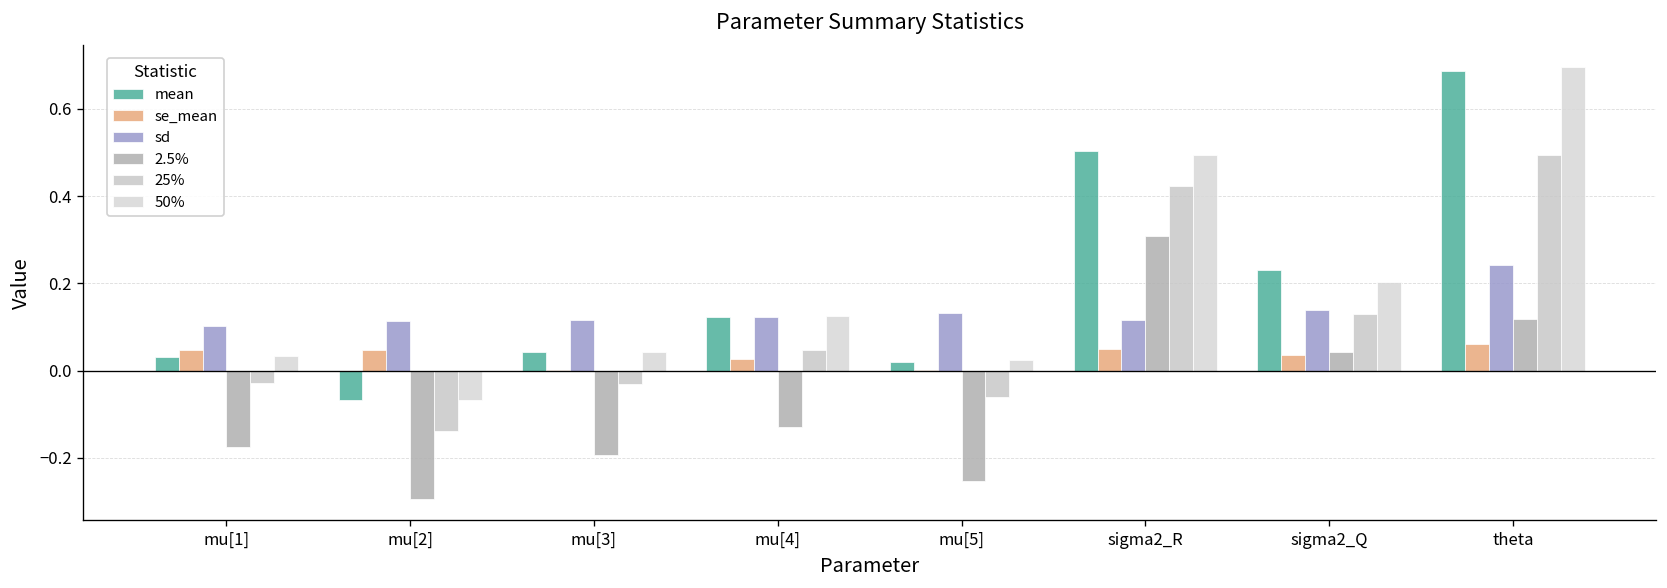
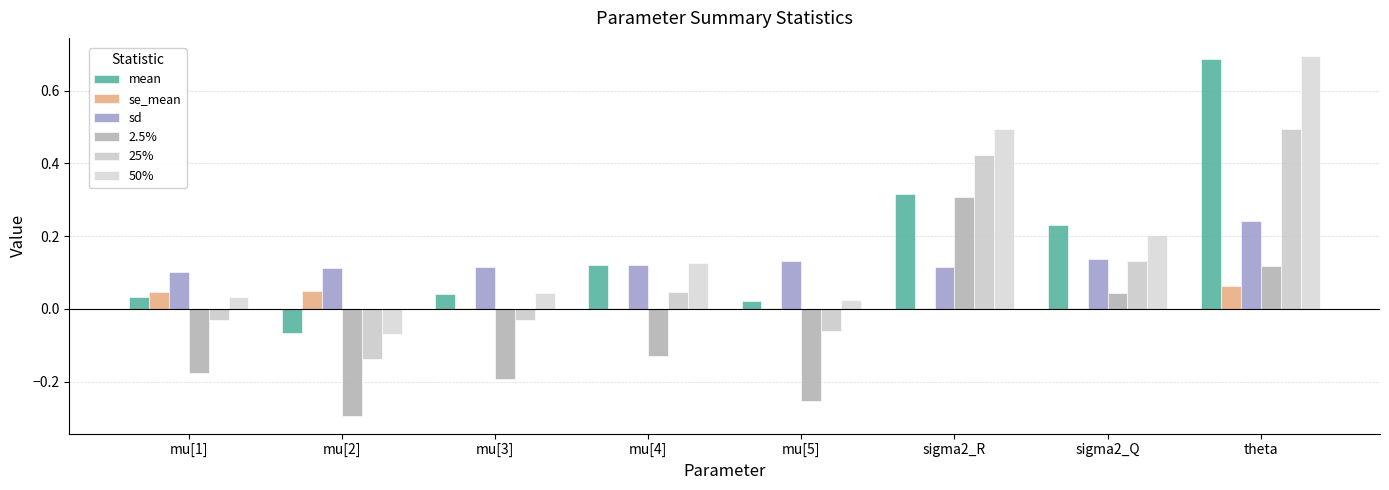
  {
    "mean": {
      "mu[1]": 0.03,
      "mu[2]": -0.07,
      "mu[3]": 0.04,
      "mu[4]": 0.12,
      "mu[5]": 0.02,
-     "sigma2_R": 0.50,
+     "sigma2_R": 0.31,
      "sigma2_Q": 0.23,
      "theta": 0.69
    },
    "se_mean": {
      "mu[1]": 0.05,
      "mu[2]": 0.05,
-     "mu[4]": 0.03,
-     "sigma2_R": 0.05,
-     "sigma2_Q": 0.03,
+     "mu[4]": 0.00,
+     "sigma2_R": 0.00,
+     "sigma2_Q": 0.00,
      "theta": 0.06
    }
  }
